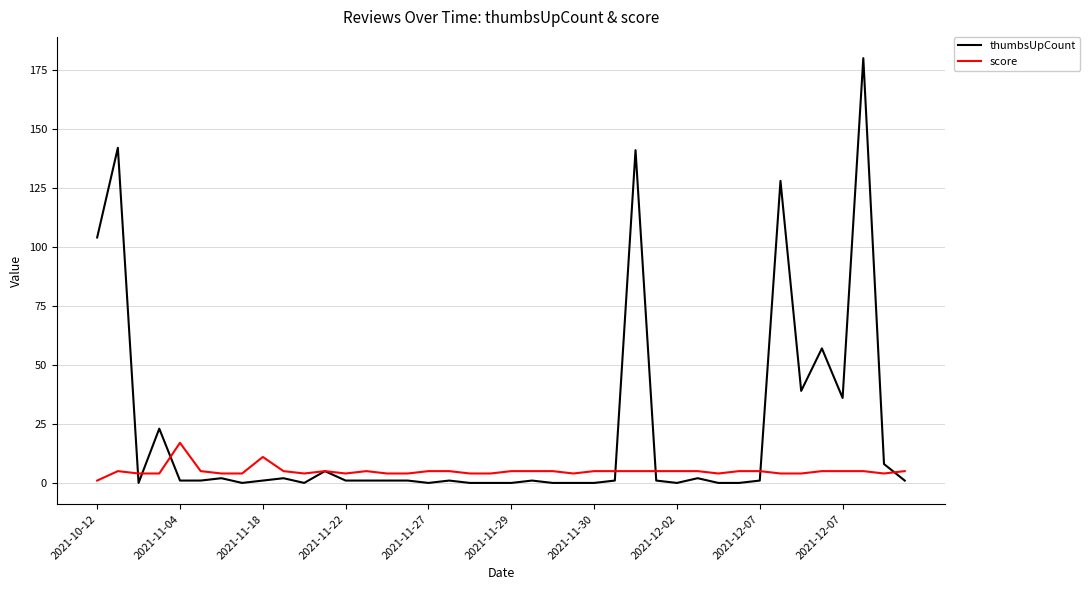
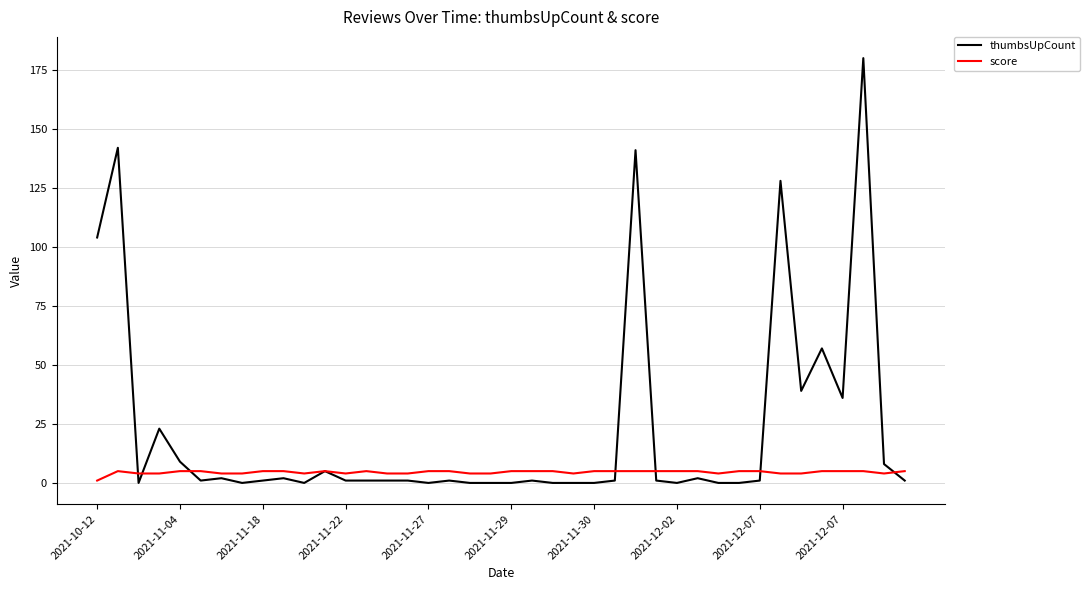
  {
    "thumbsUpCount": {
      "2021-10-12": 104,
-     "2021-11-04": 1,
+     "2021-11-04": 9,
      "2021-11-18": 1,
      "2021-12-02": 0
    },
    "score": {
      "2021-10-12": 1,
-     "2021-11-04": 17,
-     "2021-11-18": 11,
+     "2021-11-04": 5,
+     "2021-11-18": 5,
      "2021-12-02": 5
    }
  }
